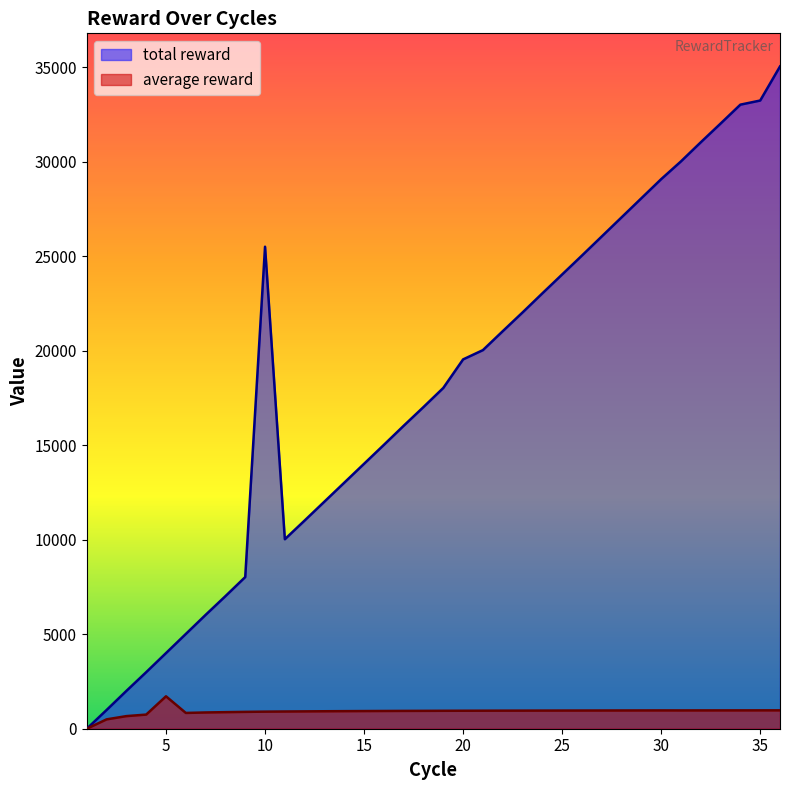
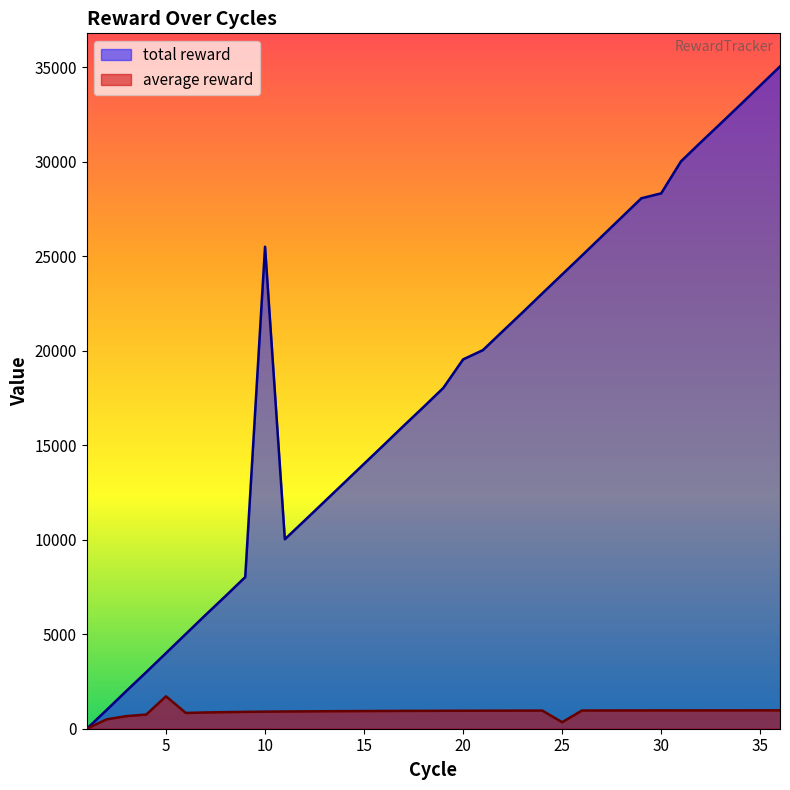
  {
    "total reward": {
      "5": 4000,
      "10": 25500,
      "15": 14000,
      "20": 19500,
      "25": 24000,
-     "30": 29100,
-     "35": 33300
+     "30": 28300,
+     "35": 34000
    },
    "average reward": {
      "5": 1700,
      "10": 900,
      "15": 900,
      "20": 1000,
-     "25": 1000,
+     "25": 300,
      "30": 1000,
      "35": 1000
    }
  }
